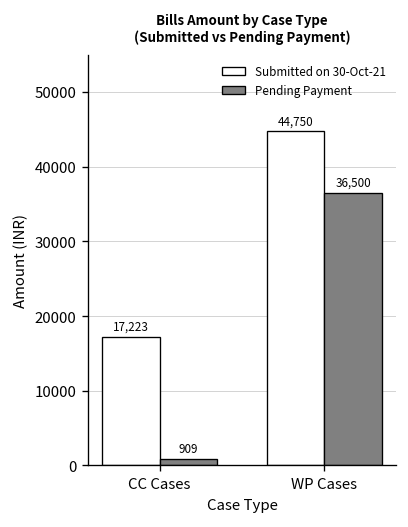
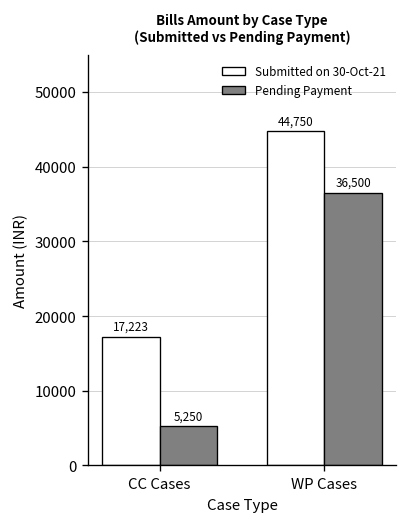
  {
    "Submitted on 30-Oct-21": {
      "CC Cases": "17,223",
      "WP Cases": "44,750"
    },
    "Pending Payment": {
-     "CC Cases": "909",
+     "CC Cases": "5,250",
      "WP Cases": "36,500"
    }
  }
